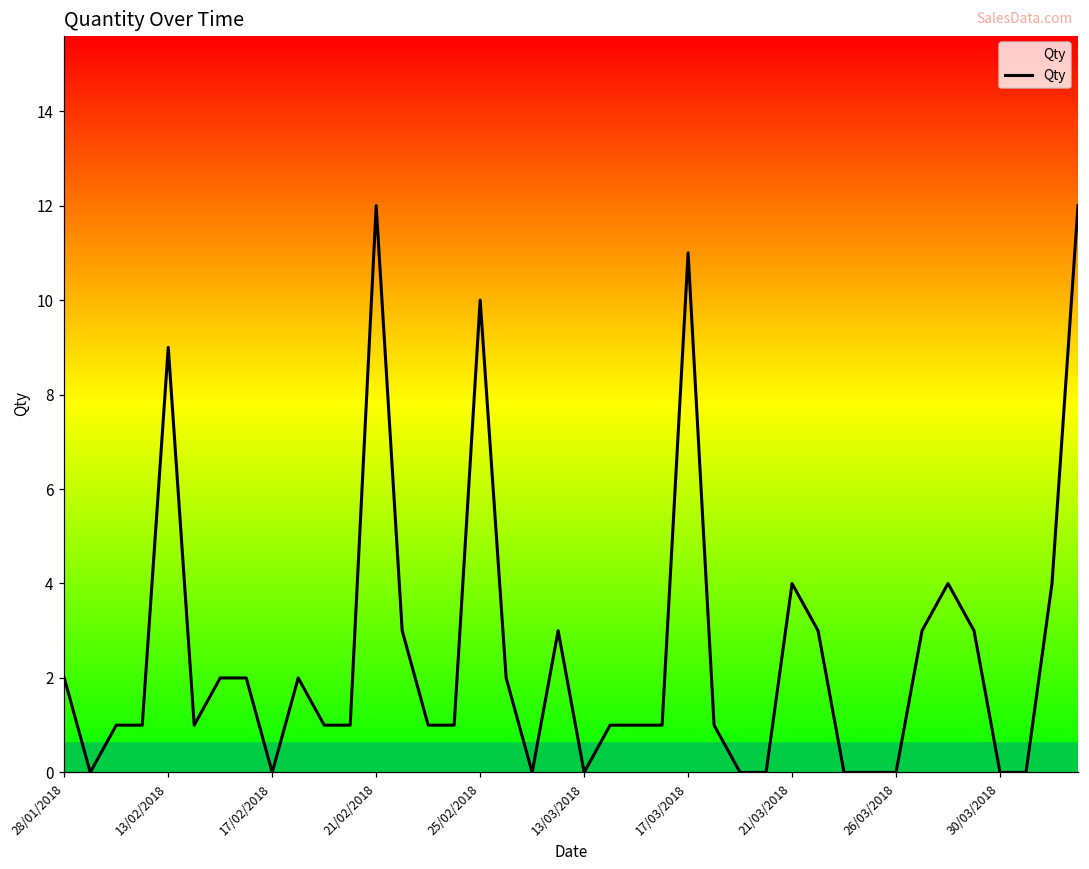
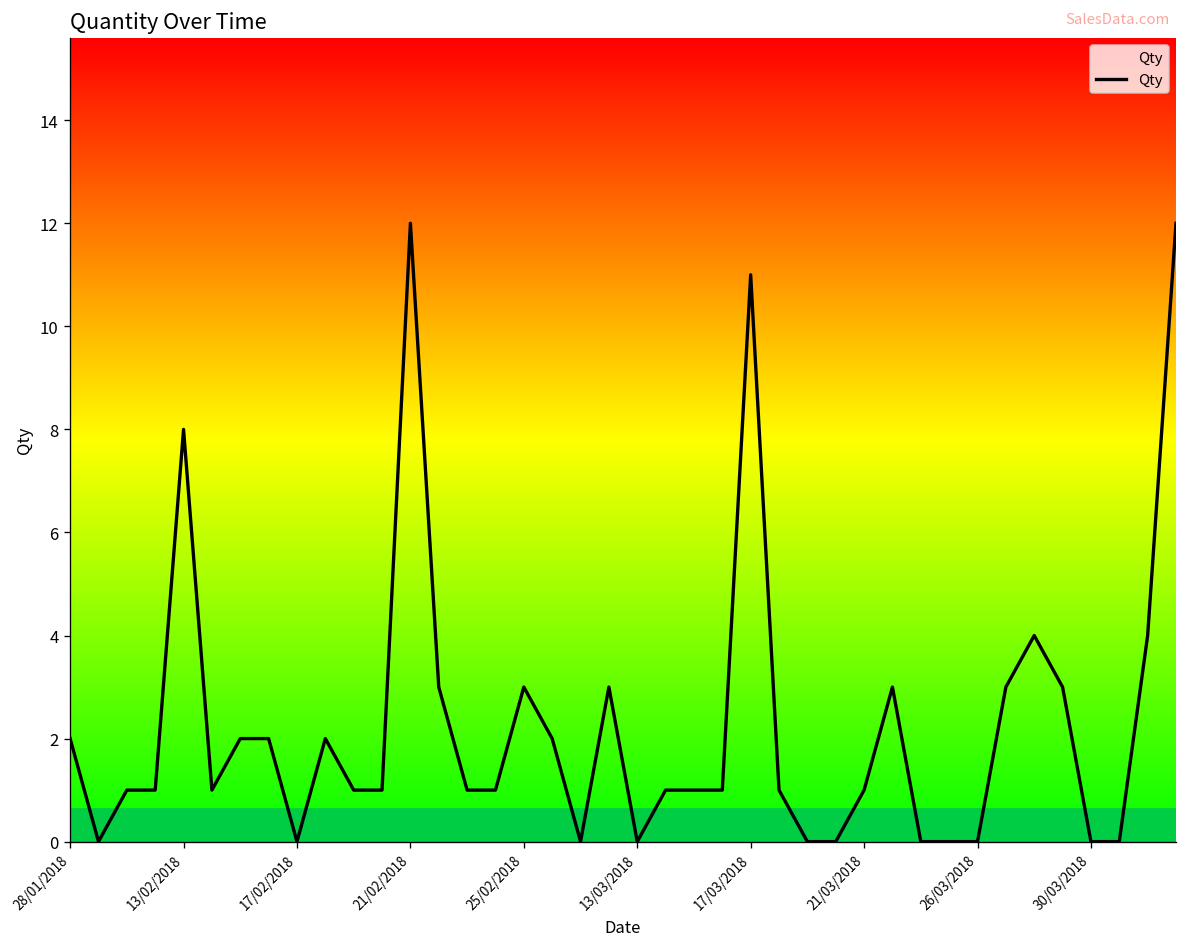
  {
    "28/01/2018": 2,
-   "13/02/2018": 9,
+   "13/02/2018": 8,
    "21/02/2018": 12,
-   "25/02/2018": 10,
+   "25/02/2018": 3,
    "17/03/2018": 11,
-   "21/03/2018": 4
+   "21/03/2018": 1
  }
